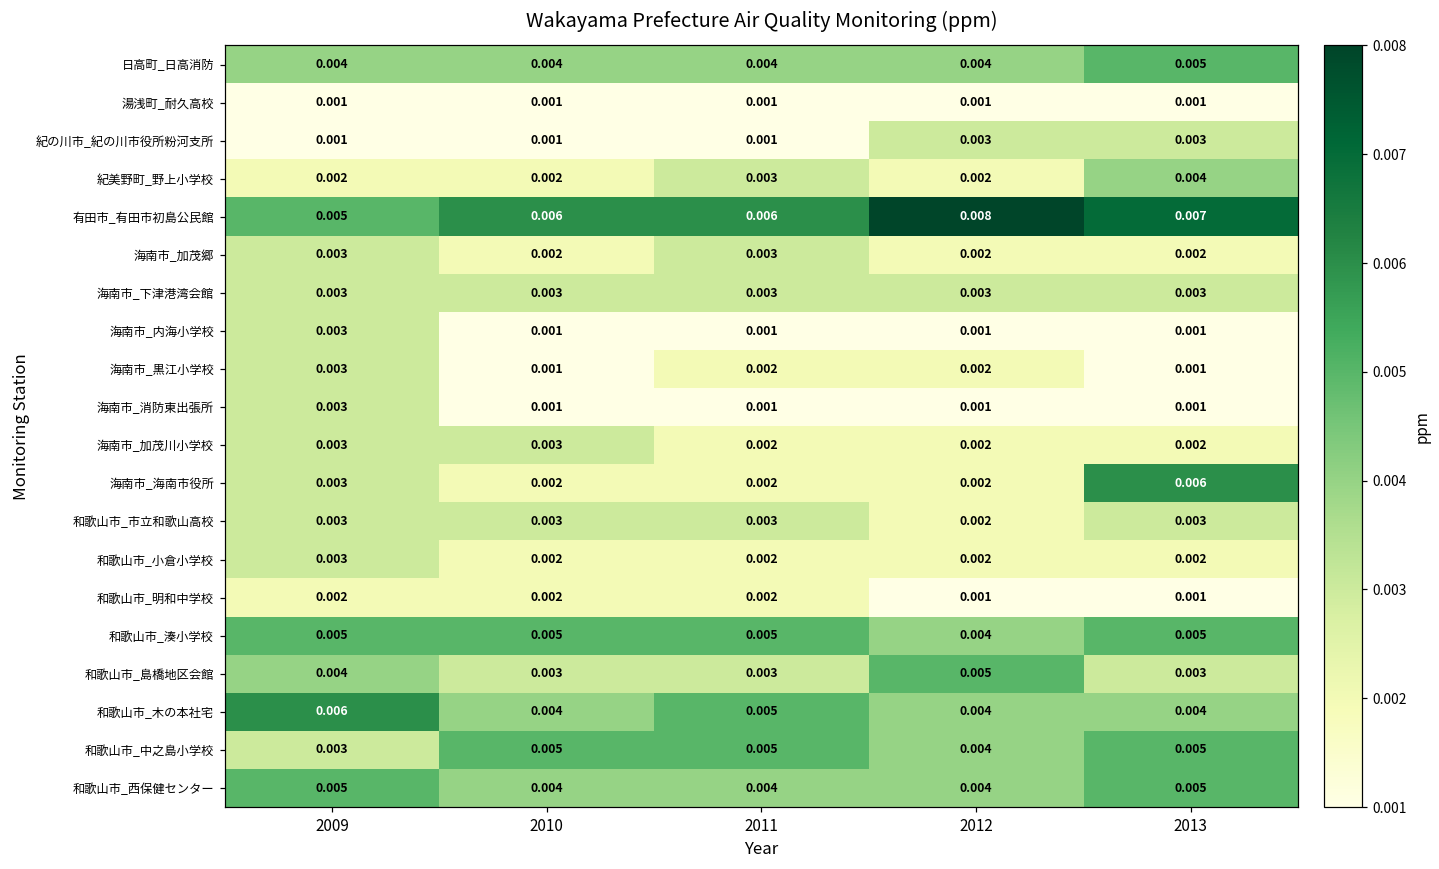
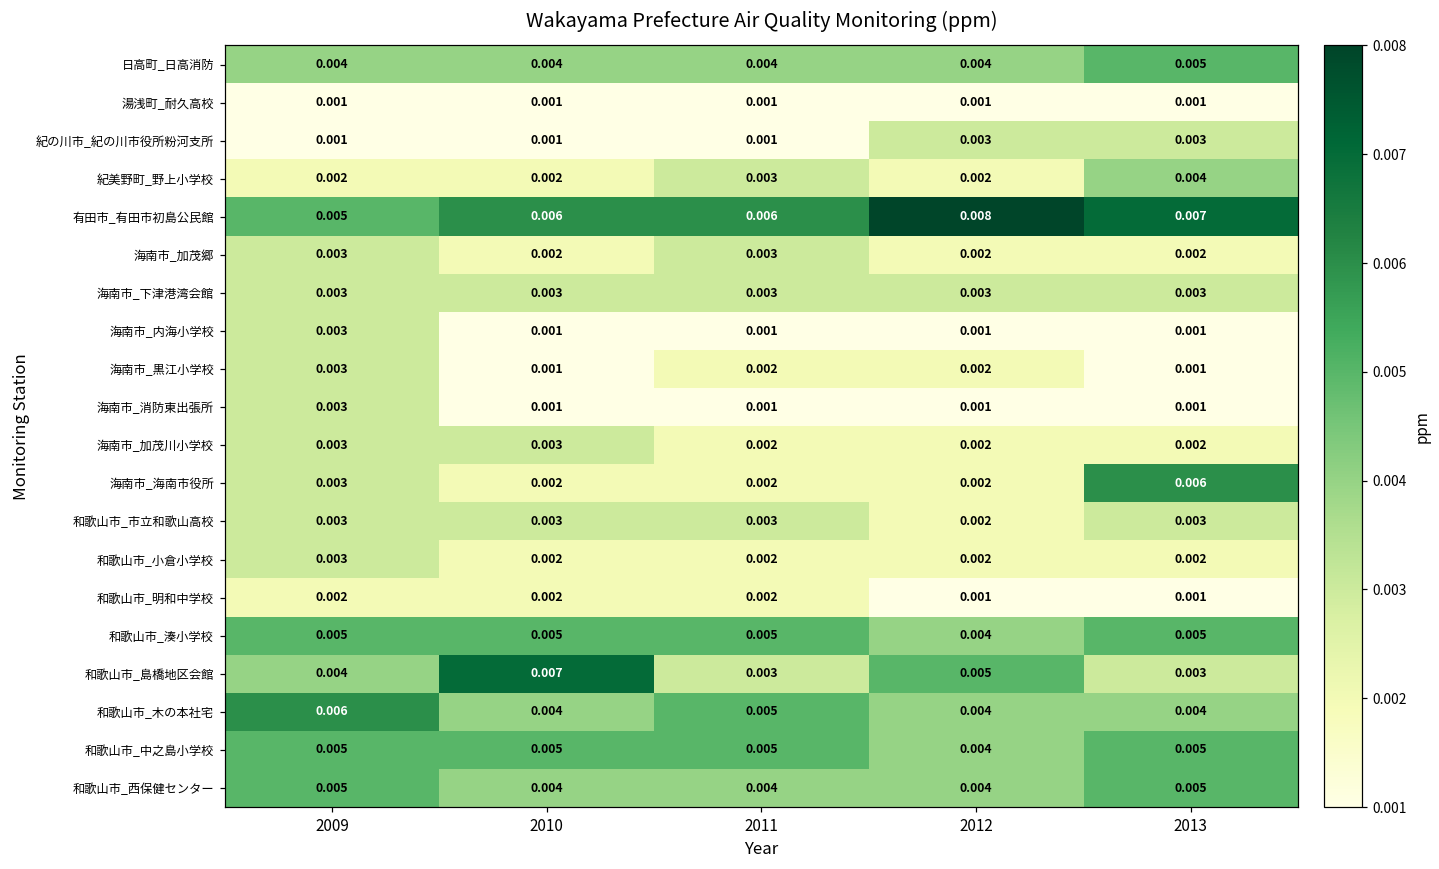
  {
    "日高町_日高消防": {
      "2009": 0.004,
      "2010": 0.004,
      "2011": 0.004,
      "2012": 0.004,
      "2013": 0.005
    },
    "湯浅町_耐久高校": {
      "2009": 0.001,
      "2010": 0.001,
      "2011": 0.001,
      "2012": 0.001,
      "2013": 0.001
    },
    "紀の川市_紀の川市役所粉河支所": {
      "2009": 0.001,
      "2010": 0.001,
      "2011": 0.001,
      "2012": 0.003,
      "2013": 0.003
    },
    "紀美野町_野上小学校": {
      "2009": 0.002,
      "2010": 0.002,
      "2011": 0.003,
      "2012": 0.002,
      "2013": 0.004
    },
    "有田市_有田市初島公民館": {
      "2009": 0.005,
      "2010": 0.006,
      "2011": 0.006,
      "2012": 0.008,
      "2013": 0.007
    },
    "海南市_加茂郷": {
      "2009": 0.003,
      "2010": 0.002,
      "2011": 0.003,
      "2012": 0.002,
      "2013": 0.002
    },
    "海南市_下津港湾会館": {
      "2009": 0.003,
      "2010": 0.003,
      "2011": 0.003,
      "2012": 0.003,
      "2013": 0.003
    },
    "海南市_内海小学校": {
      "2009": 0.003,
      "2010": 0.001,
      "2011": 0.001,
      "2012": 0.001,
      "2013": 0.001
    },
    "海南市_黒江小学校": {
      "2009": 0.003,
      "2010": 0.001,
      "2011": 0.002,
      "2012": 0.002,
      "2013": 0.001
    },
    "海南市_消防東出張所": {
      "2009": 0.003,
      "2010": 0.001,
      "2011": 0.001,
      "2012": 0.001,
      "2013": 0.001
    },
    "海南市_加茂川小学校": {
      "2009": 0.003,
      "2010": 0.003,
      "2011": 0.002,
      "2012": 0.002,
      "2013": 0.002
    },
    "海南市_海南市役所": {
      "2009": 0.003,
      "2010": 0.002,
      "2011": 0.002,
      "2012": 0.002,
      "2013": 0.006
    },
    "和歌山市_市立和歌山高校": {
      "2009": 0.003,
      "2010": 0.003,
      "2011": 0.003,
      "2012": 0.002,
      "2013": 0.003
    },
    "和歌山市_小倉小学校": {
      "2009": 0.003,
      "2010": 0.002,
      "2011": 0.002,
      "2012": 0.002,
      "2013": 0.002
    },
    "和歌山市_明和中学校": {
      "2009": 0.002,
      "2010": 0.002,
      "2011": 0.002,
      "2012": 0.001,
      "2013": 0.001
    },
    "和歌山市_湊小学校": {
      "2009": 0.005,
      "2010": 0.005,
      "2011": 0.005,
      "2012": 0.004,
      "2013": 0.005
    },
    "和歌山市_島橋地区会館": {
      "2009": 0.004,
-     "2010": 0.003,
+     "2010": 0.007,
      "2011": 0.003,
      "2012": 0.005,
      "2013": 0.003
    },
    "和歌山市_木の本社宅": {
      "2009": 0.006,
      "2010": 0.004,
      "2011": 0.005,
      "2012": 0.004,
      "2013": 0.004
    },
    "和歌山市_中之島小学校": {
-     "2009": 0.003,
+     "2009": 0.005,
      "2010": 0.005,
      "2011": 0.005,
      "2012": 0.004,
      "2013": 0.005
    },
    "和歌山市_西保健センター": {
      "2009": 0.005,
      "2010": 0.004,
      "2011": 0.004,
      "2012": 0.004,
      "2013": 0.005
    }
  }
